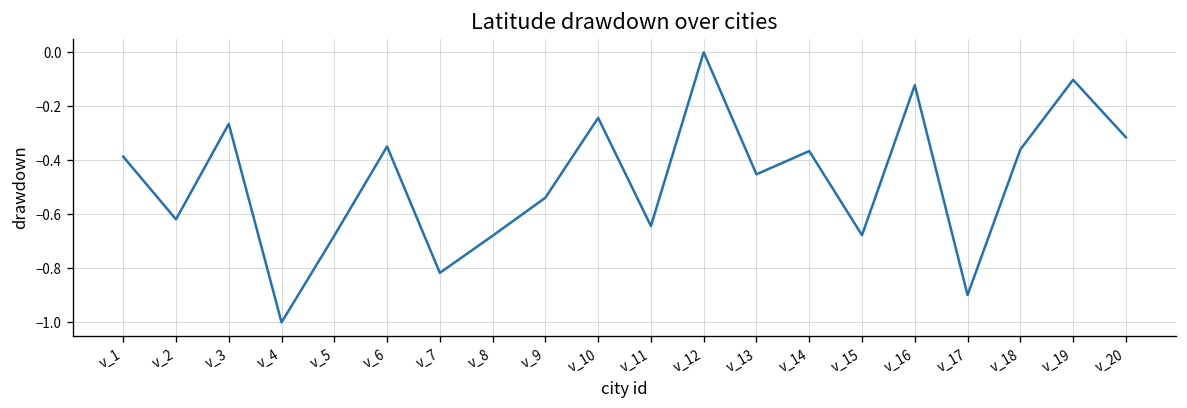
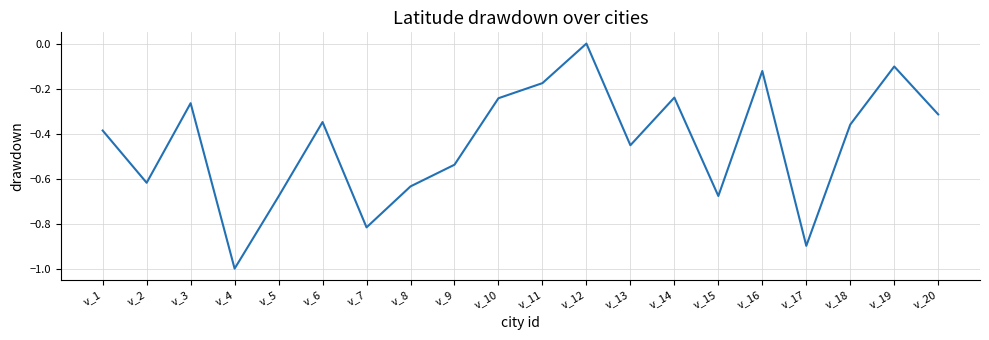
  {
    "v_1": -0.39,
    "v_2": -0.62,
    "v_3": -0.26,
    "v_4": -1.00,
    "v_5": -0.68,
    "v_6": -0.35,
    "v_7": -0.82,
-   "v_8": -0.68,
+   "v_8": -0.63,
    "v_9": -0.54,
    "v_10": -0.24,
-   "v_11": -0.64,
+   "v_11": -0.18,
    "v_12": 0.00,
    "v_13": -0.45,
-   "v_14": -0.37,
+   "v_14": -0.24,
    "v_15": -0.68,
    "v_16": -0.12,
    "v_17": -0.90,
    "v_18": -0.36,
    "v_19": -0.10,
    "v_20": -0.31
  }
